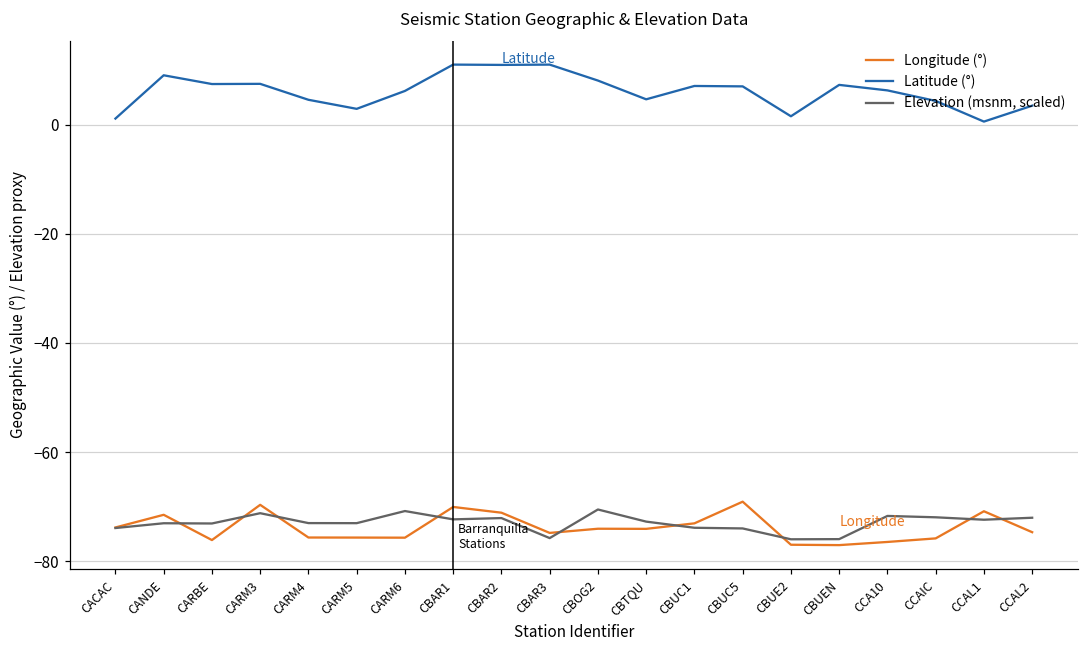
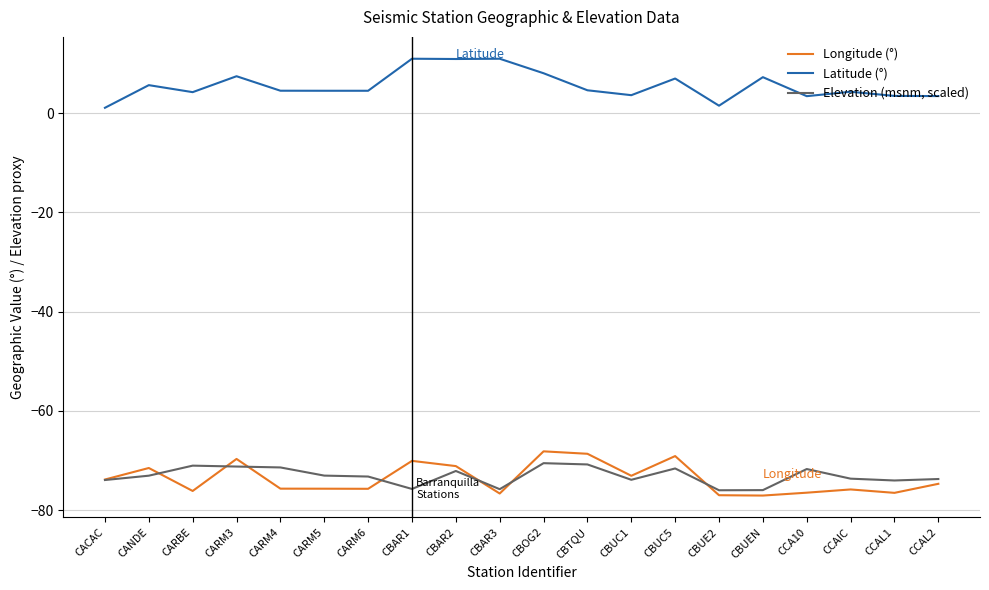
  {
    "Longitude (°)": {
      "CANDE": -72,
      "CARBE": -76,
      "CARM3": -70,
      "CARM4": -76,
      "CARM5": -76,
      "CARM6": -76,
      "CBAR1": -70,
      "CBAR2": -71,
-     "CBAR3": -75,
-     "CBOG2": -74,
-     "CBTQU": -74,
+     "CBAR3": -77,
+     "CBOG2": -68,
+     "CBTQU": -69,
      "CBUC1": -73,
      "CBUC5": -69,
      "CBUE2": -77,
      "CBUEN": -77,
      "CCA10": -76,
      "CCAIC": -76,
-     "CCAL1": -71,
+     "CCAL1": -77,
      "CCAL2": -75
    },
    "Latitude (°)": {
      "CACAC": 1,
-     "CANDE": 9,
-     "CARBE": 7,
+     "CANDE": 6,
+     "CARBE": 4,
      "CARM3": 7,
      "CARM4": 5,
-     "CARM5": 3,
-     "CARM6": 6,
+     "CARM5": 5,
+     "CARM6": 5,
      "CBAR1": 11,
      "CBAR2": 11,
      "CBAR3": 11,
      "CBOG2": 8,
      "CBTQU": 5,
-     "CBUC1": 7,
+     "CBUC1": 4,
      "CBUC5": 7,
      "CBUE2": 2,
      "CBUEN": 7,
-     "CCA10": 6,
+     "CCA10": 3,
      "CCAIC": 4,
-     "CCAL1": 1,
+     "CCAL1": 3,
      "CCAL2": 3
    },
    "Elevation (msnm, scaled)": {
      "CANDE": -73,
-     "CARBE": -73,
+     "CARBE": -71,
      "CARM3": -71,
-     "CARM4": -73,
+     "CARM4": -71,
      "CARM5": -73,
-     "CARM6": -71,
-     "CBAR1": -72,
+     "CARM6": -73,
+     "CBAR1": -76,
      "CBAR2": -72,
      "CBAR3": -76,
      "CBOG2": -71,
-     "CBTQU": -73,
+     "CBTQU": -71,
      "CBUC1": -74,
-     "CBUC5": -74,
+     "CBUC5": -72,
      "CBUE2": -76,
      "CBUEN": -76,
      "CCA10": -72,
-     "CCAIC": -72,
-     "CCAL1": -72,
-     "CCAL2": -72
+     "CCAIC": -74,
+     "CCAL1": -74,
+     "CCAL2": -74
    }
  }
